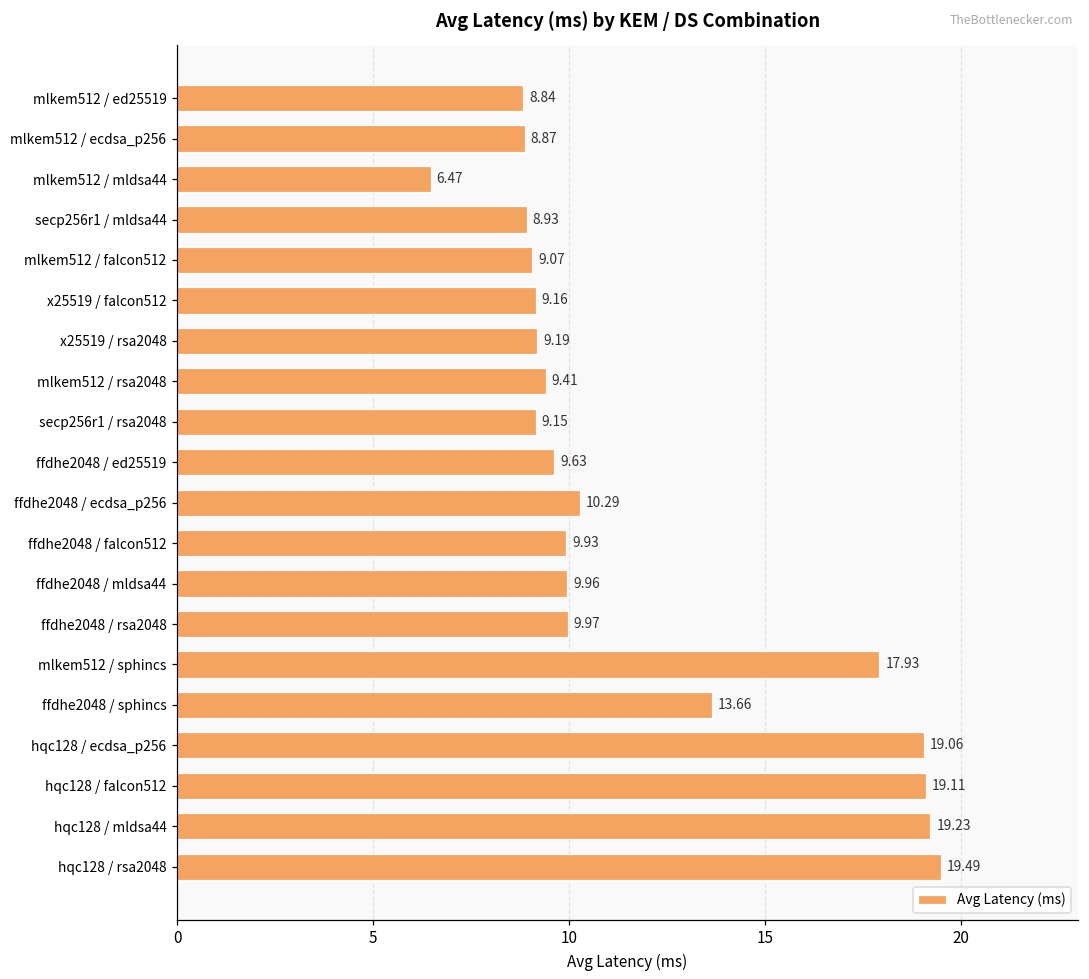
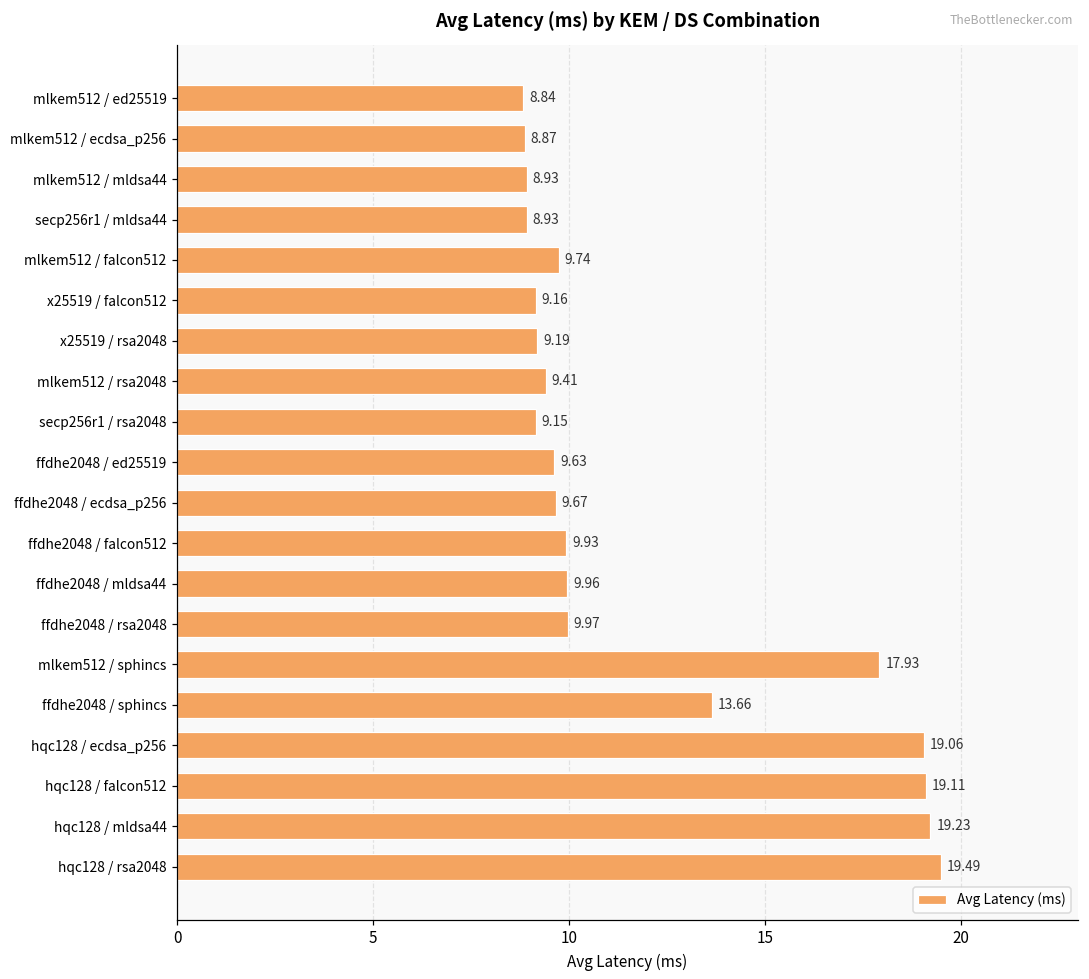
  {
    "mlkem512 / ed25519": 8.84,
    "mlkem512 / ecdsa_p256": 8.87,
-   "mlkem512 / mldsa44": 6.47,
+   "mlkem512 / mldsa44": 8.93,
    "secp256r1 / mldsa44": 8.93,
-   "mlkem512 / falcon512": 9.07,
+   "mlkem512 / falcon512": 9.74,
    "x25519 / falcon512": 9.16,
    "x25519 / rsa2048": 9.19,
    "mlkem512 / rsa2048": 9.41,
    "secp256r1 / rsa2048": 9.15,
    "ffdhe2048 / ed25519": 9.63,
-   "ffdhe2048 / ecdsa_p256": 10.29,
+   "ffdhe2048 / ecdsa_p256": 9.67,
    "ffdhe2048 / falcon512": 9.93,
    "ffdhe2048 / mldsa44": 9.96,
    "ffdhe2048 / rsa2048": 9.97,
    "mlkem512 / sphincs": 17.93,
    "ffdhe2048 / sphincs": 13.66,
    "hqc128 / ecdsa_p256": 19.06,
    "hqc128 / falcon512": 19.11,
    "hqc128 / mldsa44": 19.23,
    "hqc128 / rsa2048": 19.49
  }
